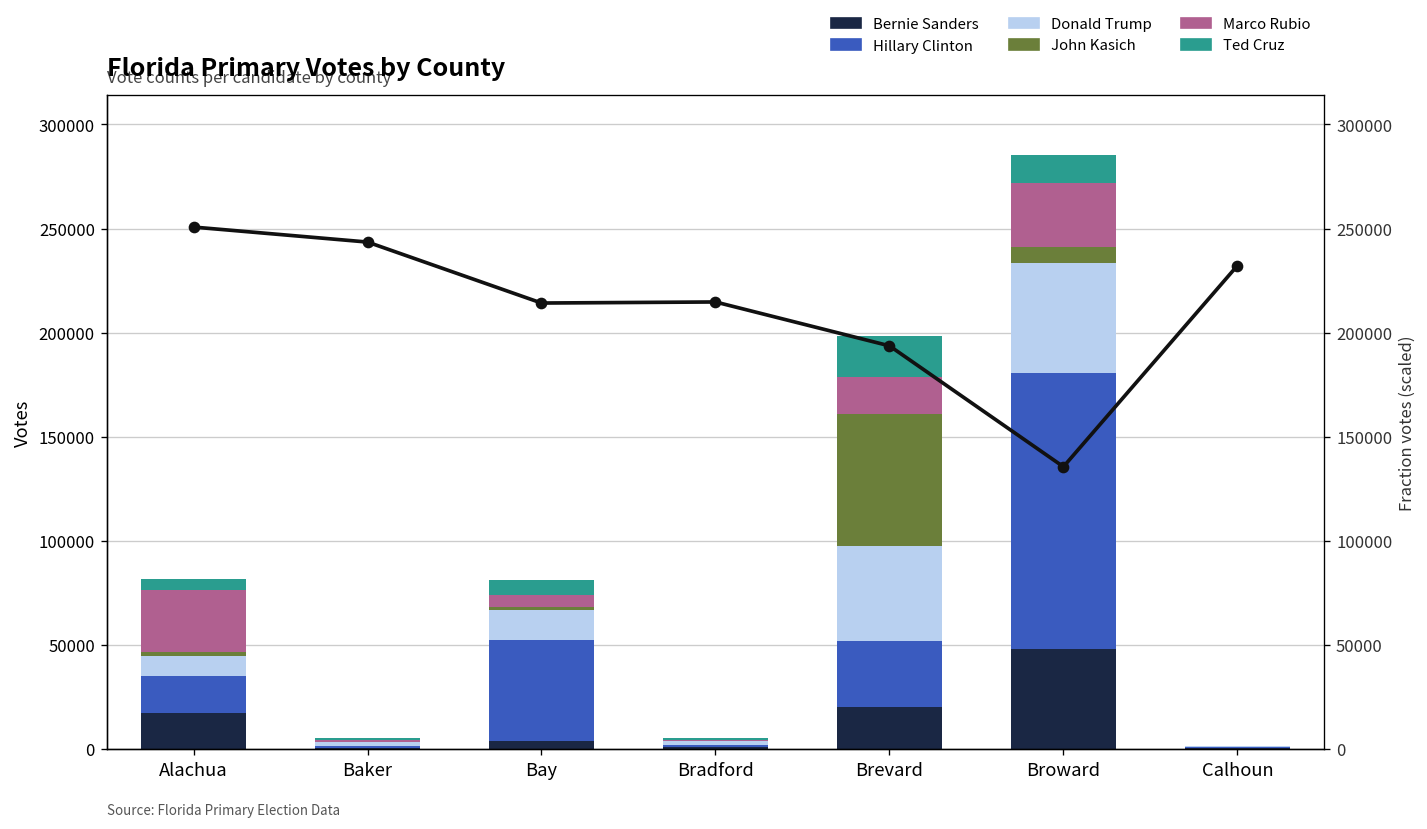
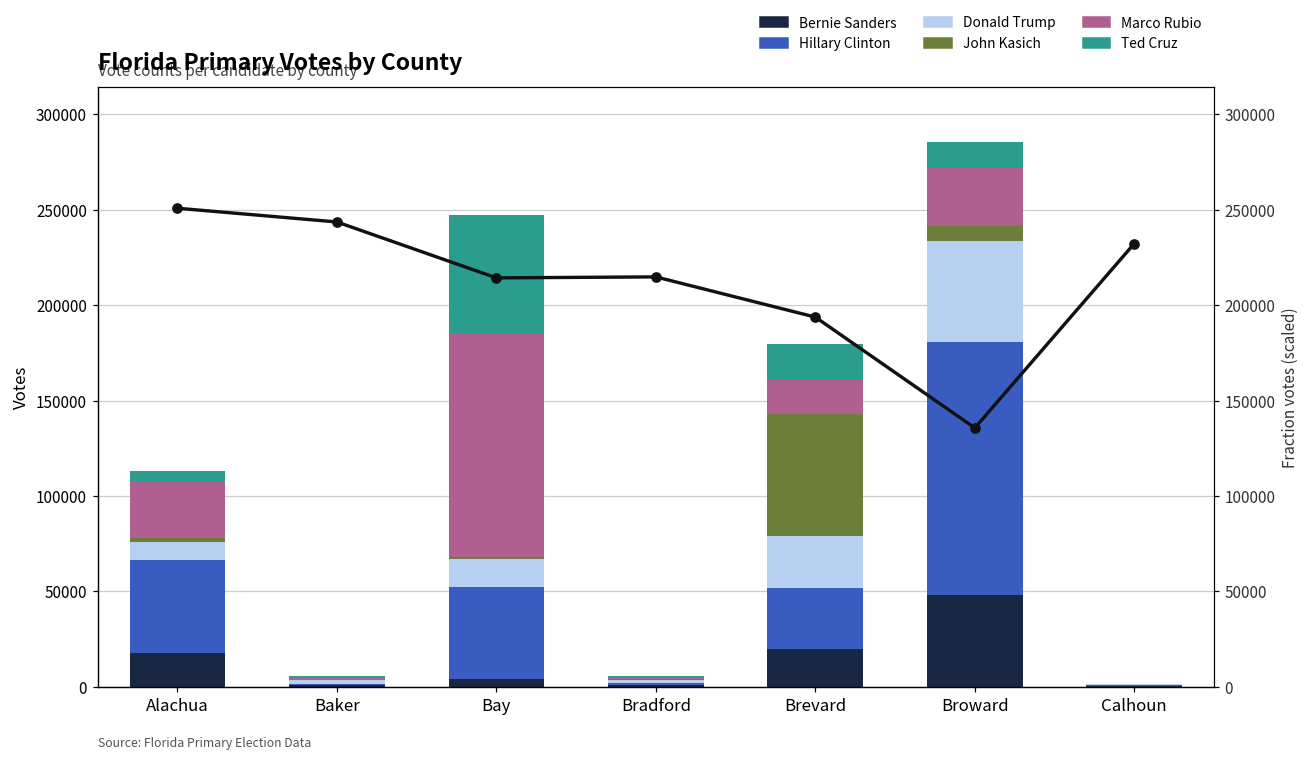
  {
    "Hillary Clinton": {
-     "Alachua": 18000,
+     "Alachua": 49000,
      "Bay": 48000,
      "Brevard": 32000,
      "Broward": 133000
    },
    "Donald Trump": {
      "Alachua": 9000,
      "Baker": 2000,
      "Bay": 14000,
      "Bradford": 2000,
-     "Brevard": 45000,
+     "Brevard": 27000,
      "Broward": 53000
    },
    "John Kasich": {
      "Alachua": 2000,
      "Brevard": 64000,
      "Broward": 8000
    },
    "Marco Rubio": {
      "Alachua": 30000,
-     "Bay": 6000,
+     "Bay": 117000,
      "Brevard": 18000,
      "Broward": 30000,
      "Calhoun": 0
    },
    "Ted Cruz": {
      "Alachua": 5000,
-     "Bay": 7000,
+     "Bay": 62000,
      "Brevard": 19000,
      "Broward": 14000,
      "Calhoun": 0
    }
  }
